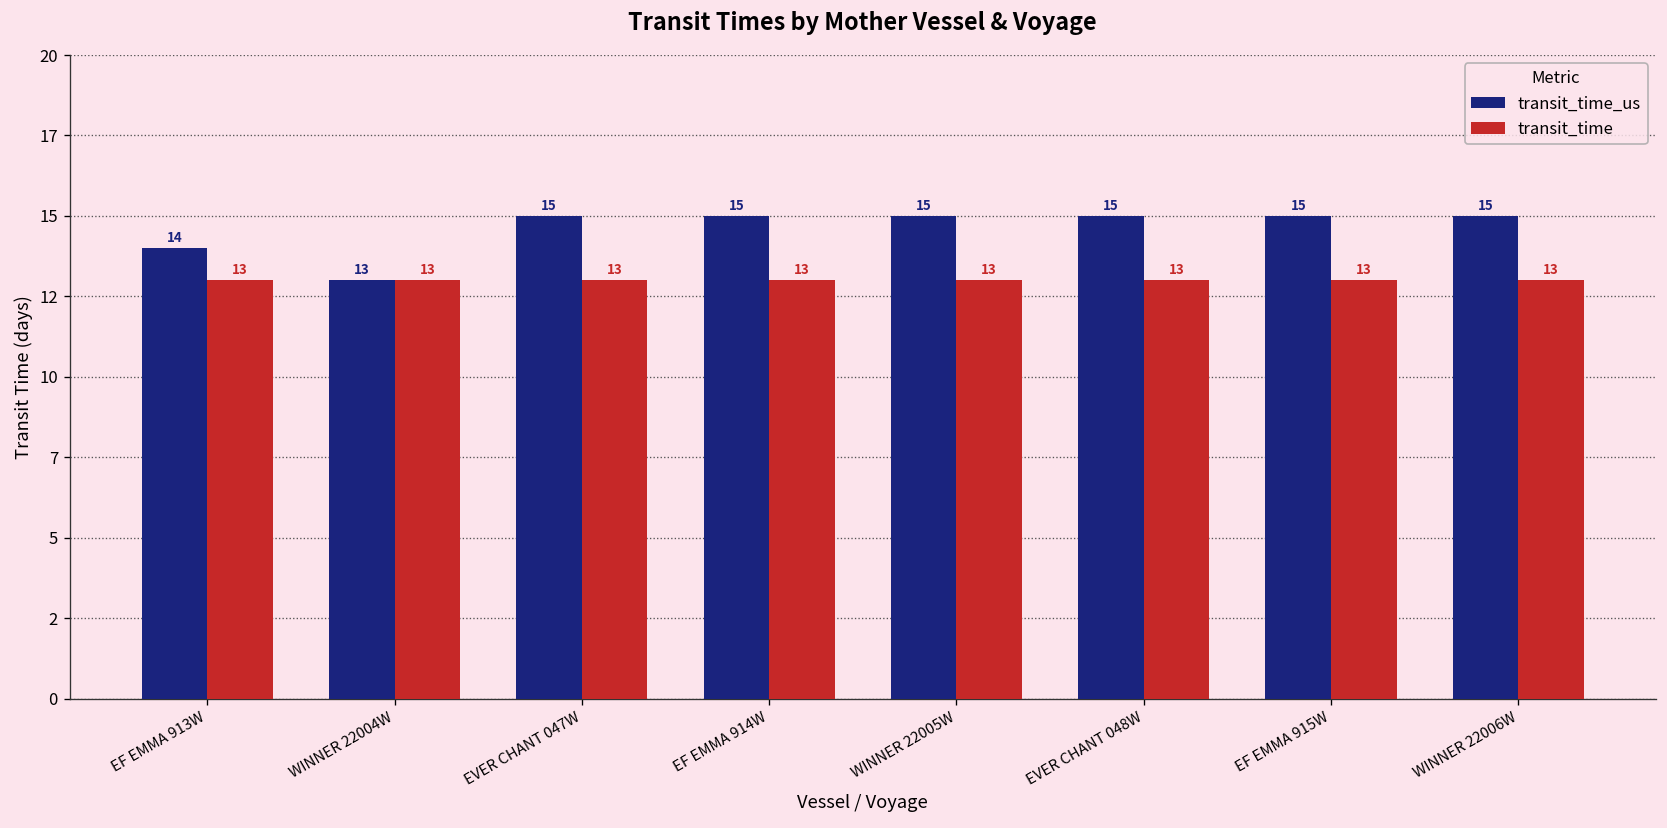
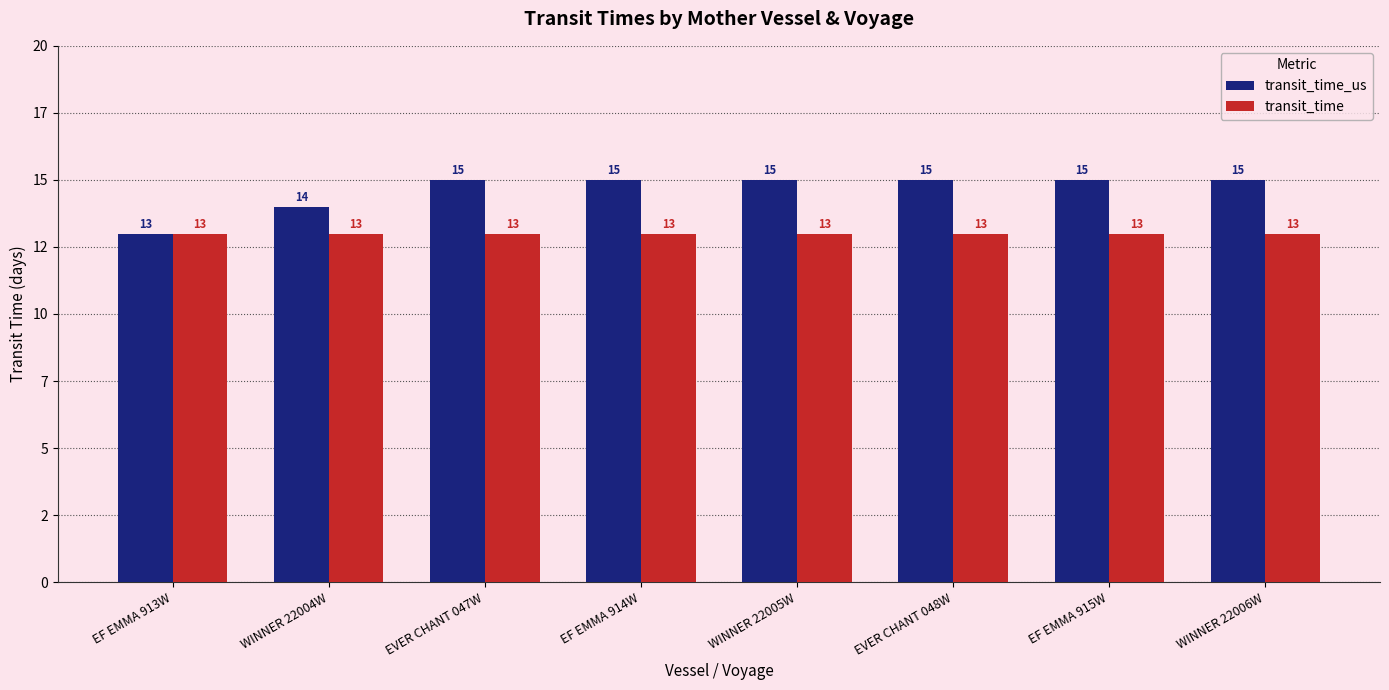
  {
    "transit_time_us": {
-     "EF EMMA 913W": 14,
-     "WINNER 22004W": 13,
+     "EF EMMA 913W": 13,
+     "WINNER 22004W": 14,
      "EVER CHANT 047W": 15,
      "EF EMMA 914W": 15,
      "WINNER 22005W": 15,
      "EVER CHANT 048W": 15,
      "EF EMMA 915W": 15,
      "WINNER 22006W": 15
    },
    "transit_time": {
      "EF EMMA 913W": 13,
      "WINNER 22004W": 13,
      "EVER CHANT 047W": 13,
      "EF EMMA 914W": 13,
      "WINNER 22005W": 13,
      "EVER CHANT 048W": 13,
      "EF EMMA 915W": 13,
      "WINNER 22006W": 13
    }
  }
